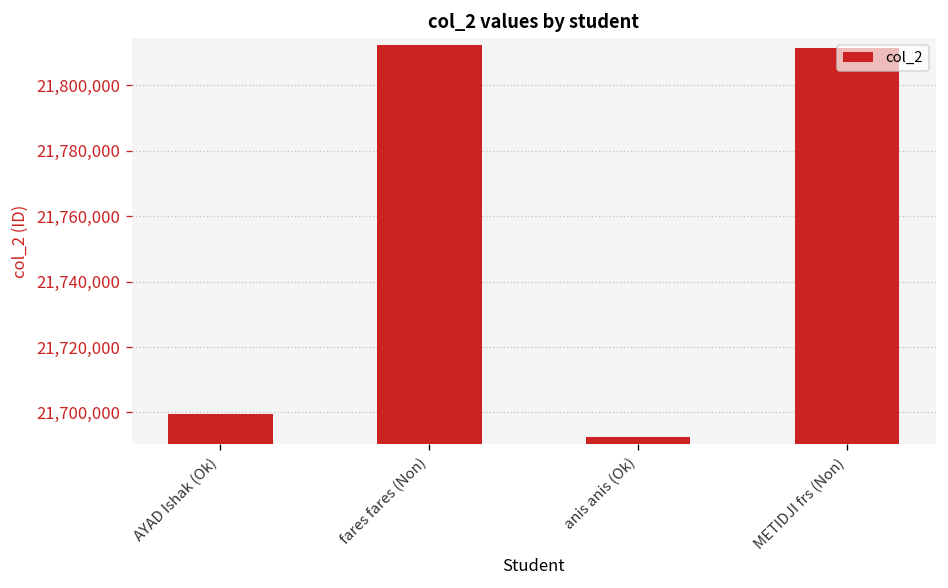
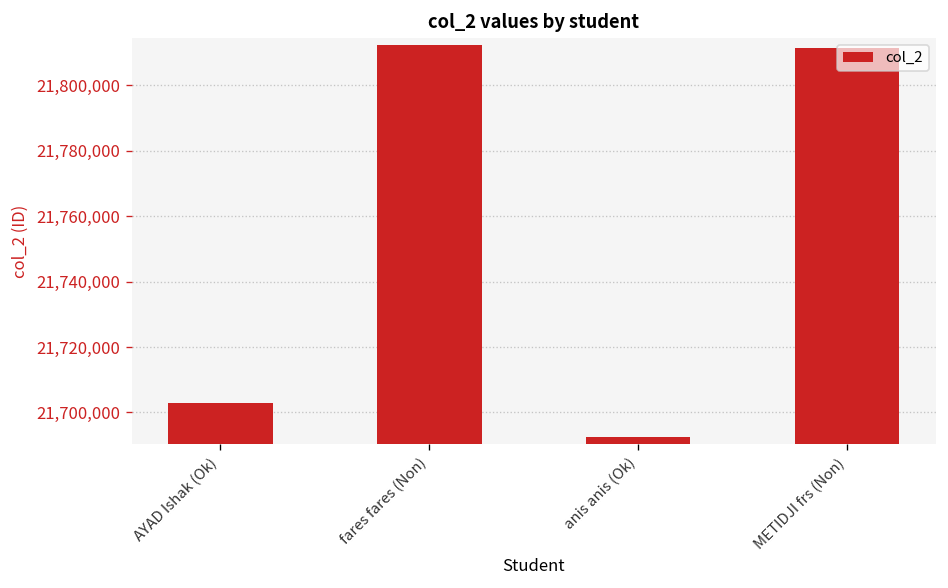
  {
-   "AYAD Ishak (Ok)": "21,699,000",
+   "AYAD Ishak (Ok)": "21,703,000",
    "fares fares (Non)": "21,812,000",
    "anis anis (Ok)": "21,692,000"
  }
